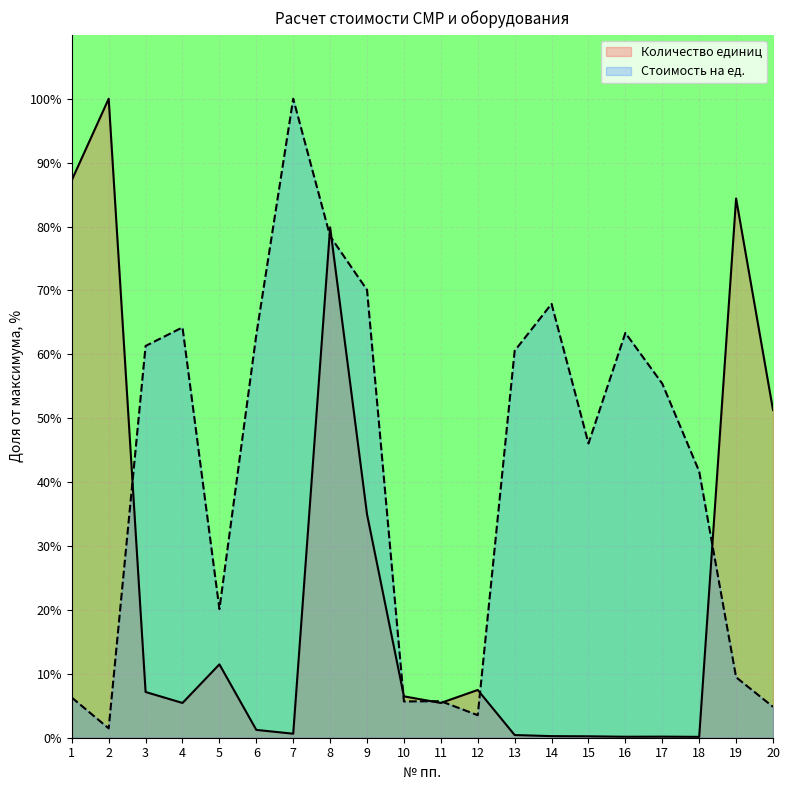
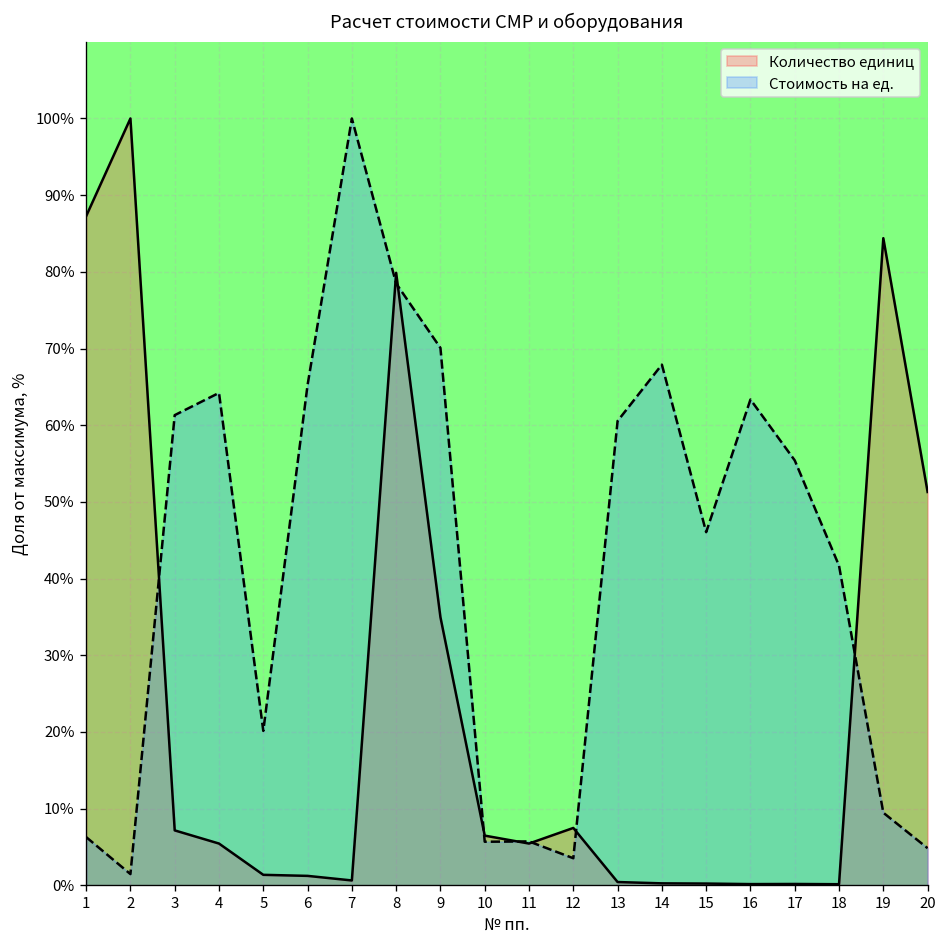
  {
    "Количество единиц": {
      "1": "87%",
      "2": "100%",
      "3": "7%",
      "4": "5%",
-     "5": "11%",
+     "5": "1%",
      "6": "1%",
      "7": "1%",
      "8": "80%",
      "9": "35%",
      "10": "6%",
      "12": "7%",
      "13": "0%",
      "14": "0%",
      "15": "0%",
      "16": "0%",
      "17": "0%",
      "18": "0%",
      "19": "84%",
      "20": "51%"
    },
    "Стоимость на ед.": {
      "1": "6%",
      "2": "1%",
      "3": "61%",
      "4": "64%",
      "5": "20%",
-     "6": "63%",
+     "6": "65%",
      "7": "100%",
      "8": "78%",
      "9": "70%",
      "10": "6%",
      "12": "4%",
      "13": "61%",
      "14": "68%",
      "15": "46%",
      "16": "63%",
      "17": "55%",
      "18": "42%",
      "19": "9%",
      "20": "5%"
    }
  }
